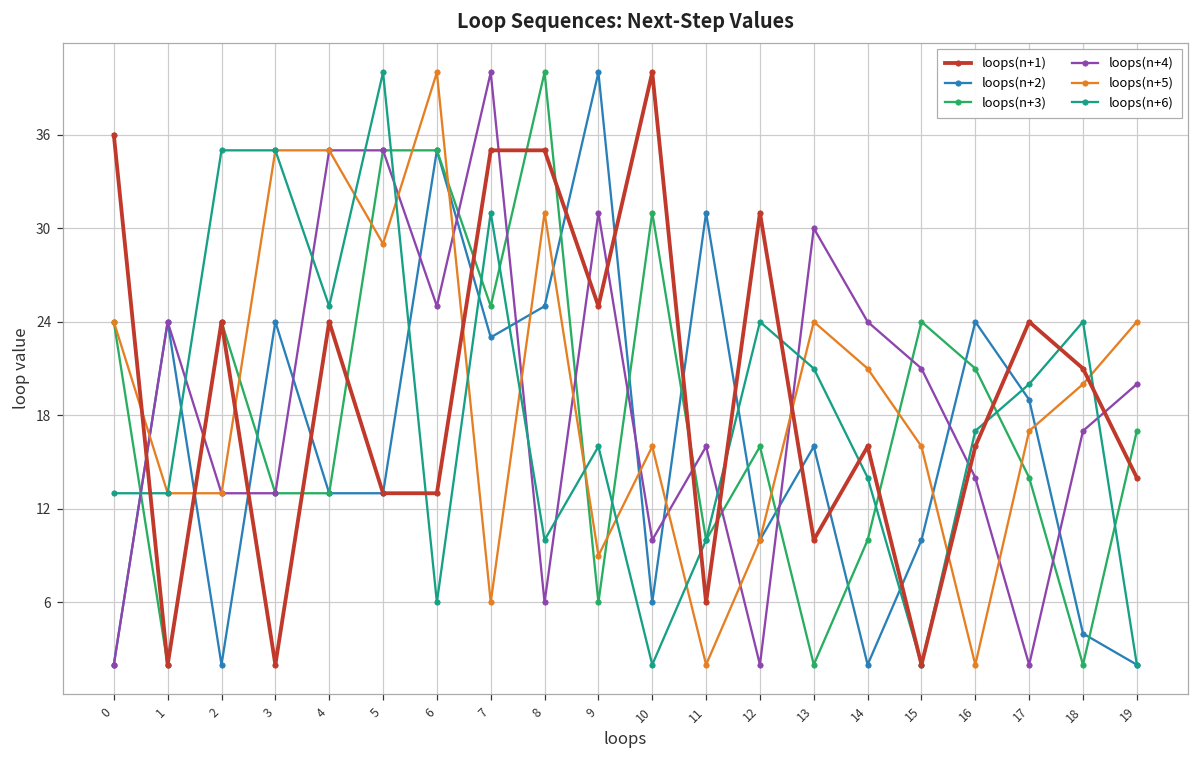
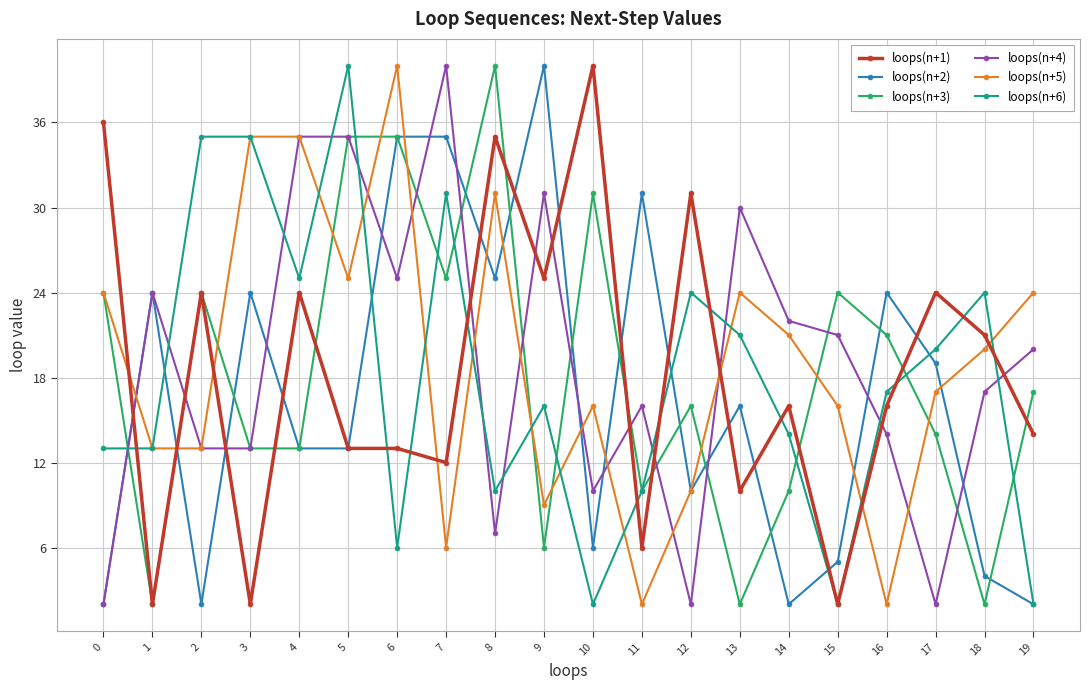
  {
    "loops(n+1)": {
      "0": 36,
      "3": 2,
      "4": 24,
      "6": 13,
-     "7": 35,
+     "7": 12,
      "8": 35,
      "9": 25,
      "10": 40,
      "11": 6,
      "12": 31,
      "13": 10,
      "14": 16,
      "16": 16,
      "17": 24,
      "18": 21,
      "19": 14
    },
    "loops(n+2)": {
      "2": 2,
      "3": 24,
-     "7": 23,
+     "7": 35,
      "8": 25,
      "9": 40,
      "10": 6,
      "11": 31,
      "13": 16,
      "14": 2,
-     "15": 10,
+     "15": 5,
      "16": 24,
      "17": 19,
      "18": 4
    },
    "loops(n+4)": {
      "6": 25,
      "7": 40,
-     "8": 6,
+     "8": 7,
      "9": 31,
      "10": 10,
      "11": 16,
      "12": 2,
      "13": 30,
-     "14": 24,
+     "14": 22,
      "15": 21,
      "16": 14,
      "17": 2,
      "18": 17,
      "19": 20
    },
    "loops(n+5)": {
-     "5": 29,
+     "5": 25,
      "6": 40,
      "7": 6,
      "8": 31,
      "9": 9,
      "10": 16,
      "11": 2,
      "13": 24,
      "14": 21,
      "15": 16,
      "16": 2,
      "17": 17,
      "18": 20,
      "19": 24
    }
  }
